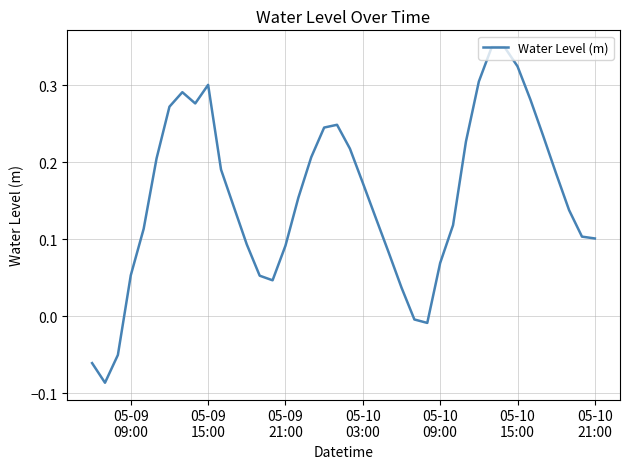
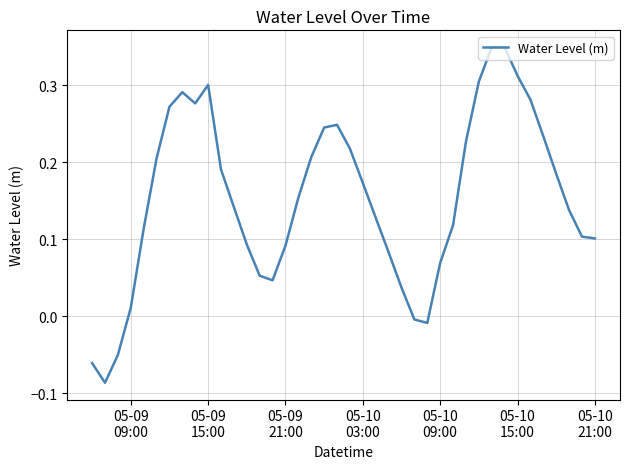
  {
-   "05-09 09:00": 0.05,
+   "05-09 09:00": 0.01,
    "05-09 15:00": 0.30,
    "05-09 21:00": 0.09,
    "05-10 03:00": 0.17,
    "05-10 09:00": 0.07,
-   "05-10 15:00": 0.32,
+   "05-10 15:00": 0.31,
    "05-10 21:00": 0.10
  }
